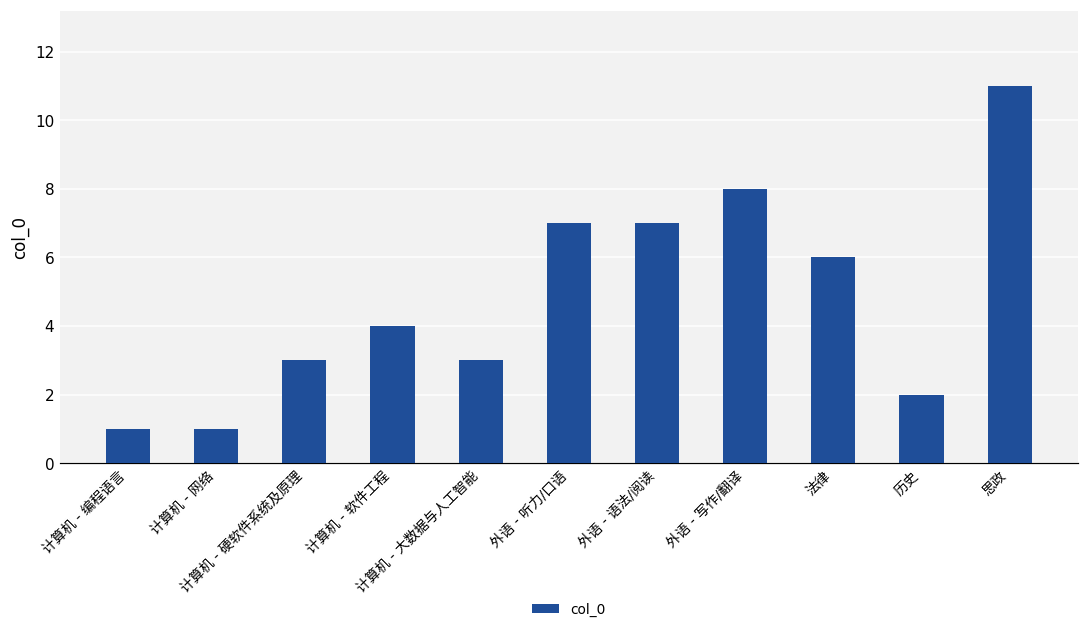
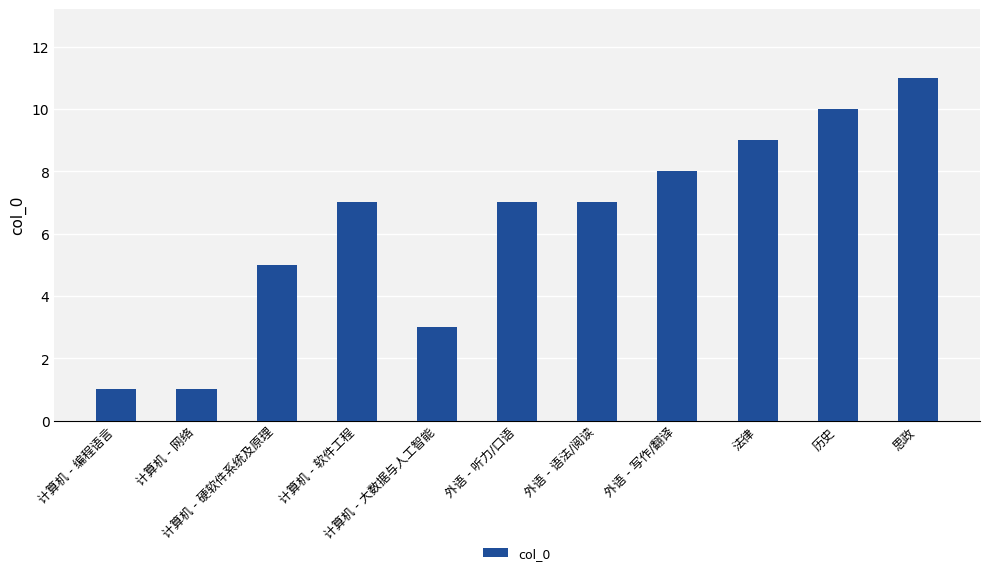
  {
    "计算机 - 编程语言": 1,
    "计算机 - 网络": 1,
-   "计算机 - 硬软件系统及原理": 3,
-   "计算机 - 软件工程": 4,
+   "计算机 - 硬软件系统及原理": 5,
+   "计算机 - 软件工程": 7,
    "计算机 - 大数据与人工智能": 3,
    "外语 - 听力/口语": 7,
    "外语 - 语法/阅读": 7,
    "外语 - 写作/翻译": 8,
-   "法律": 6,
-   "历史": 2,
+   "法律": 9,
+   "历史": 10,
    "思政": 11
  }
